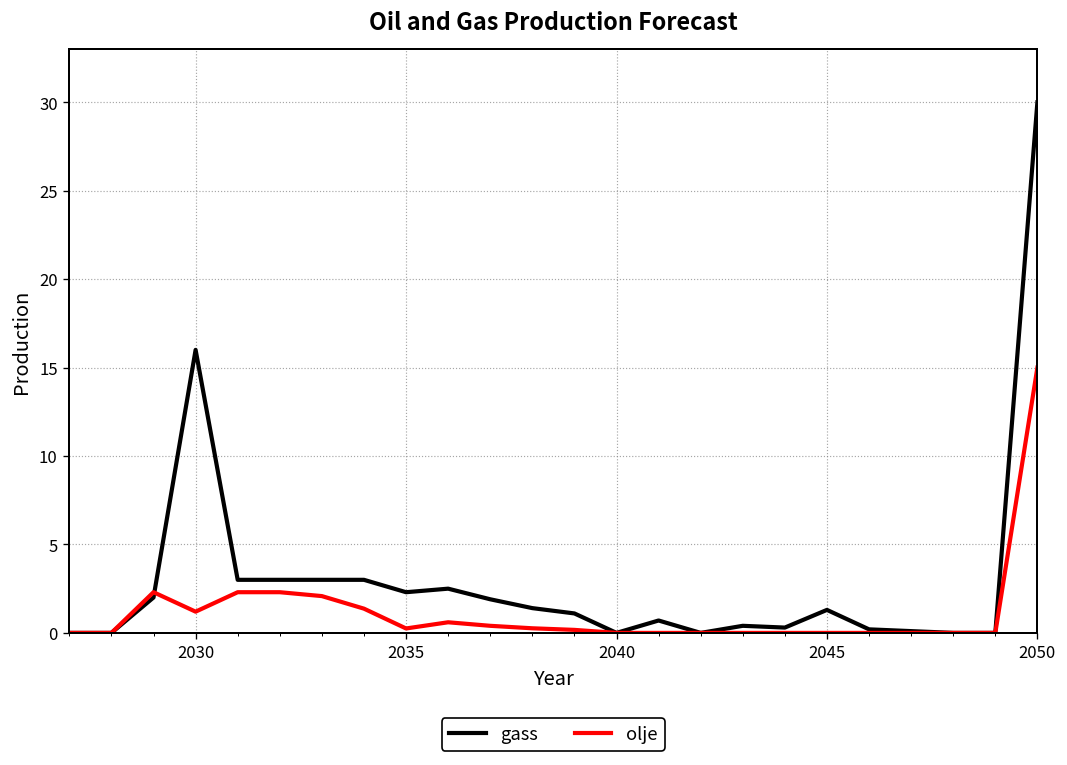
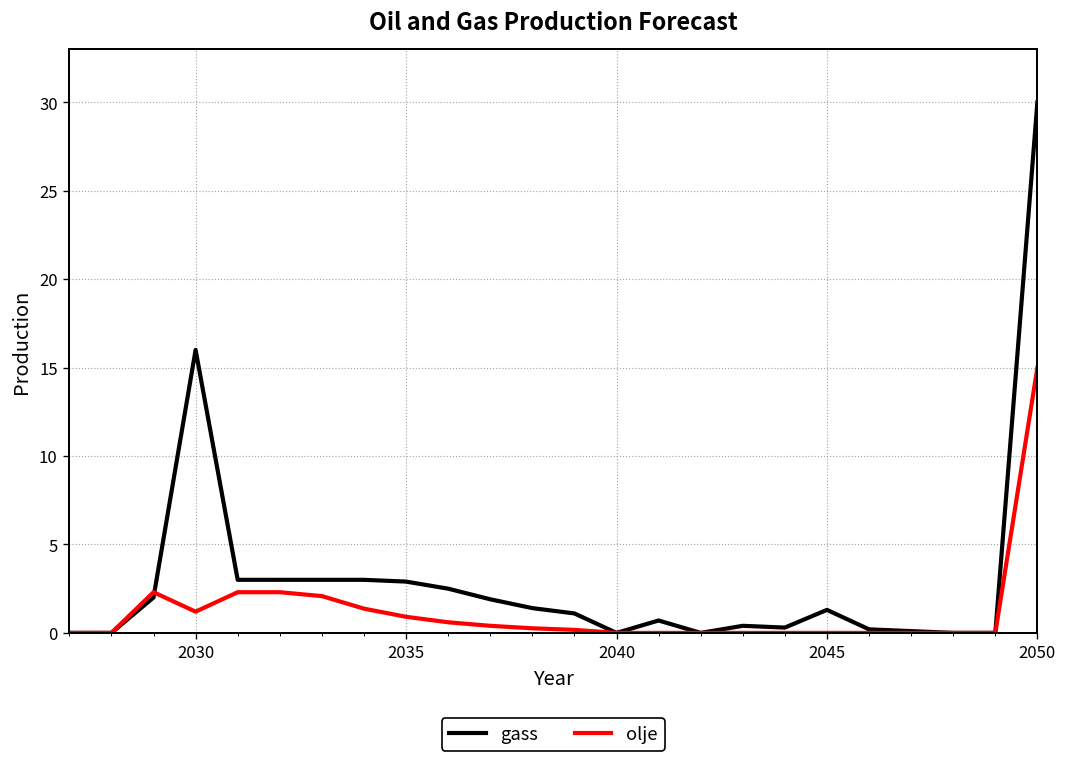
  {
    "gass": {
      "2030": 16.0,
-     "2035": 2.3,
+     "2035": 2.9,
      "2045": 1.3,
      "2050": 30.0
    },
    "olje": {
      "2030": 1.2,
-     "2035": 0.3,
+     "2035": 0.9,
      "2045": 0.0,
      "2050": 15.0
    }
  }
